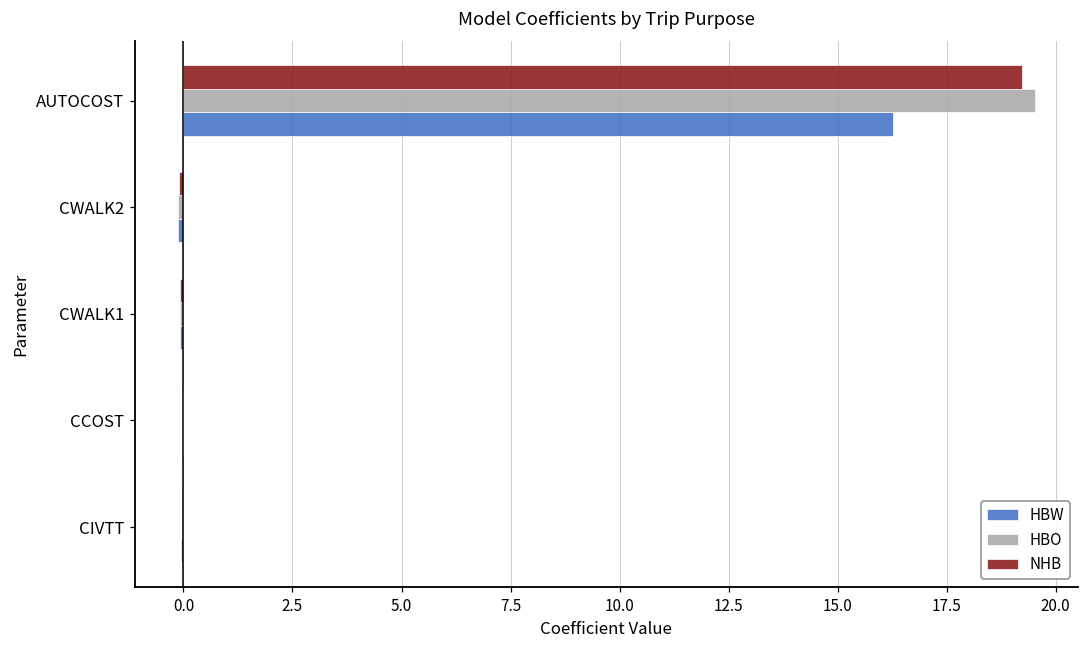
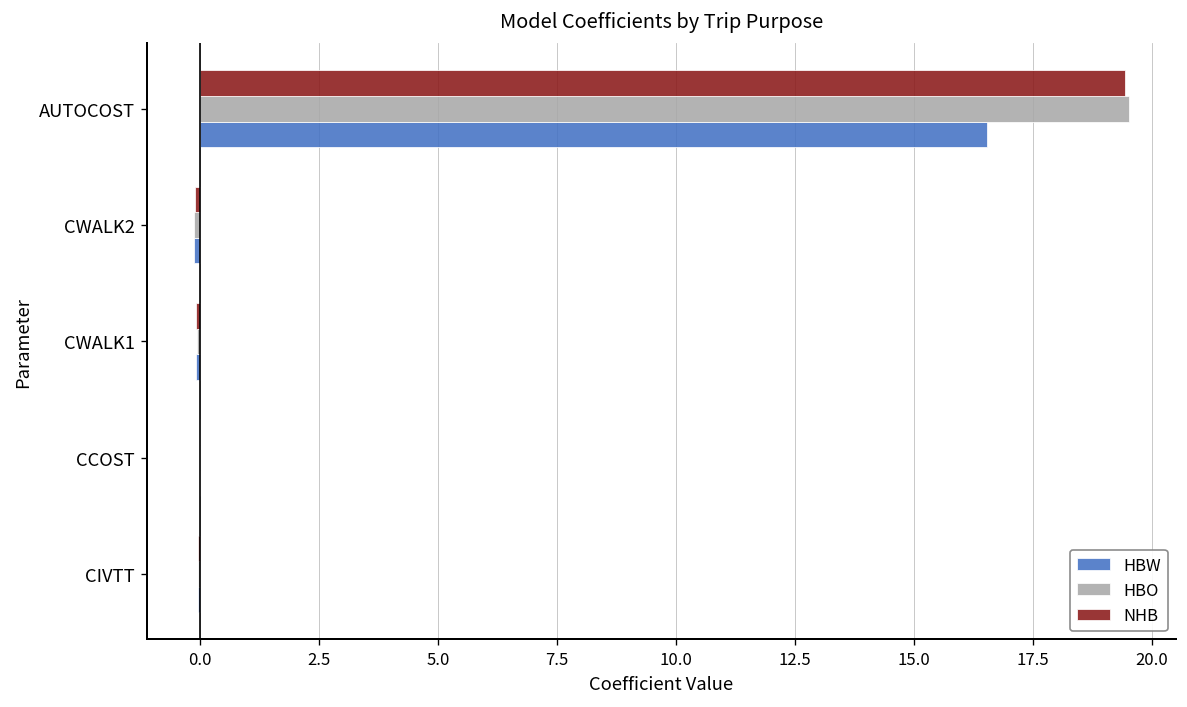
  {
    "HBW": {
-     "AUTOCOST": 16.3,
+     "AUTOCOST": 16.5,
      "CWALK2": -0.1,
      "CWALK1": -0.1
    },
    "HBO": {
      "AUTOCOST": 19.5,
      "CWALK2": -0.1,
      "CWALK1": -0.1
    },
    "NHB": {
-     "AUTOCOST": 19.2,
+     "AUTOCOST": 19.4,
      "CWALK2": -0.1,
      "CWALK1": -0.1
    }
  }
